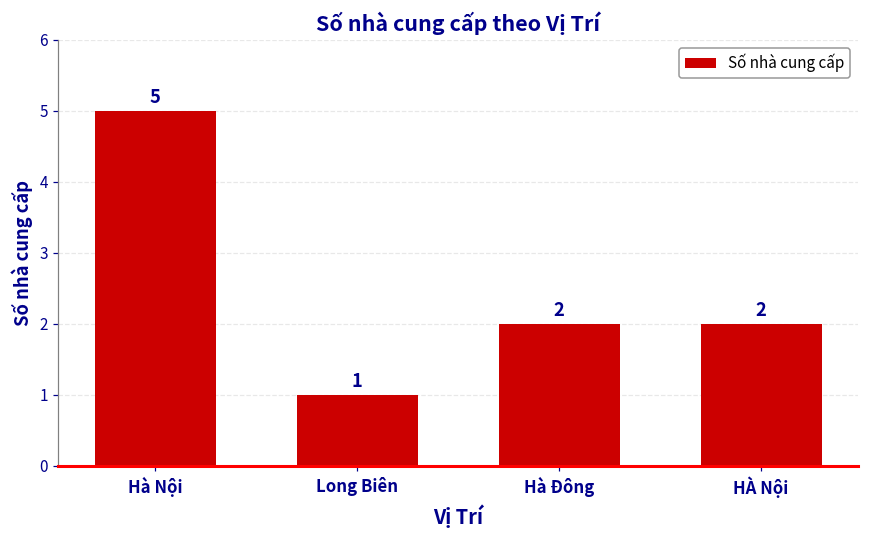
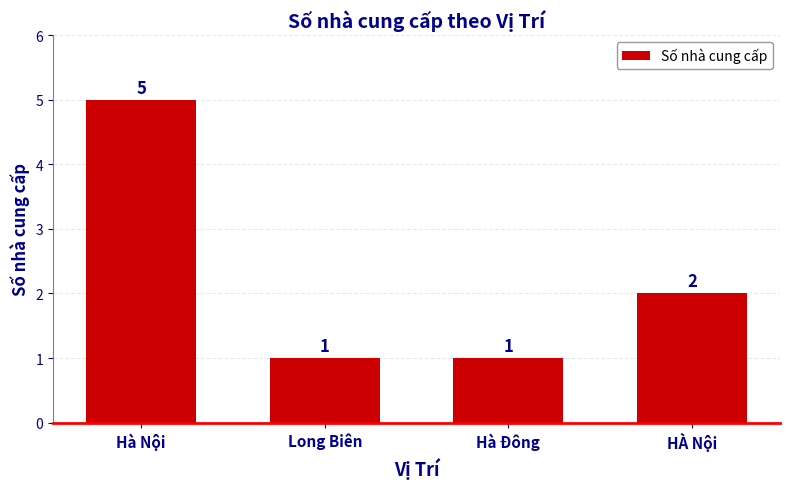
  {
    "Hà Nội": 5,
    "Long Biên": 1,
-   "Hà Đông": 2,
+   "Hà Đông": 1,
    "HÀ Nội": 2
  }
